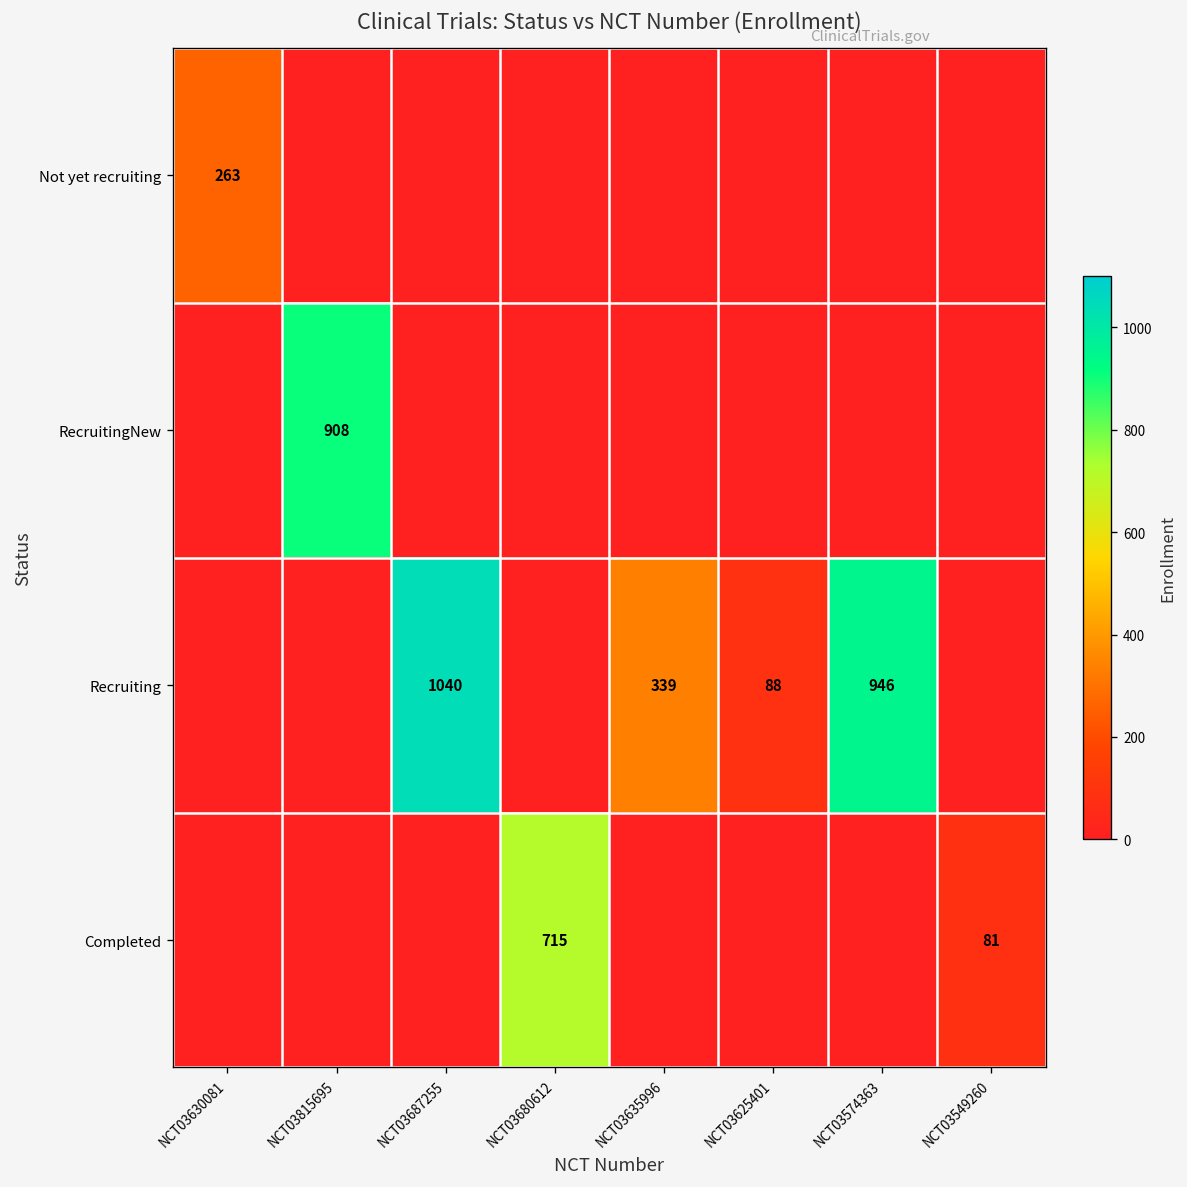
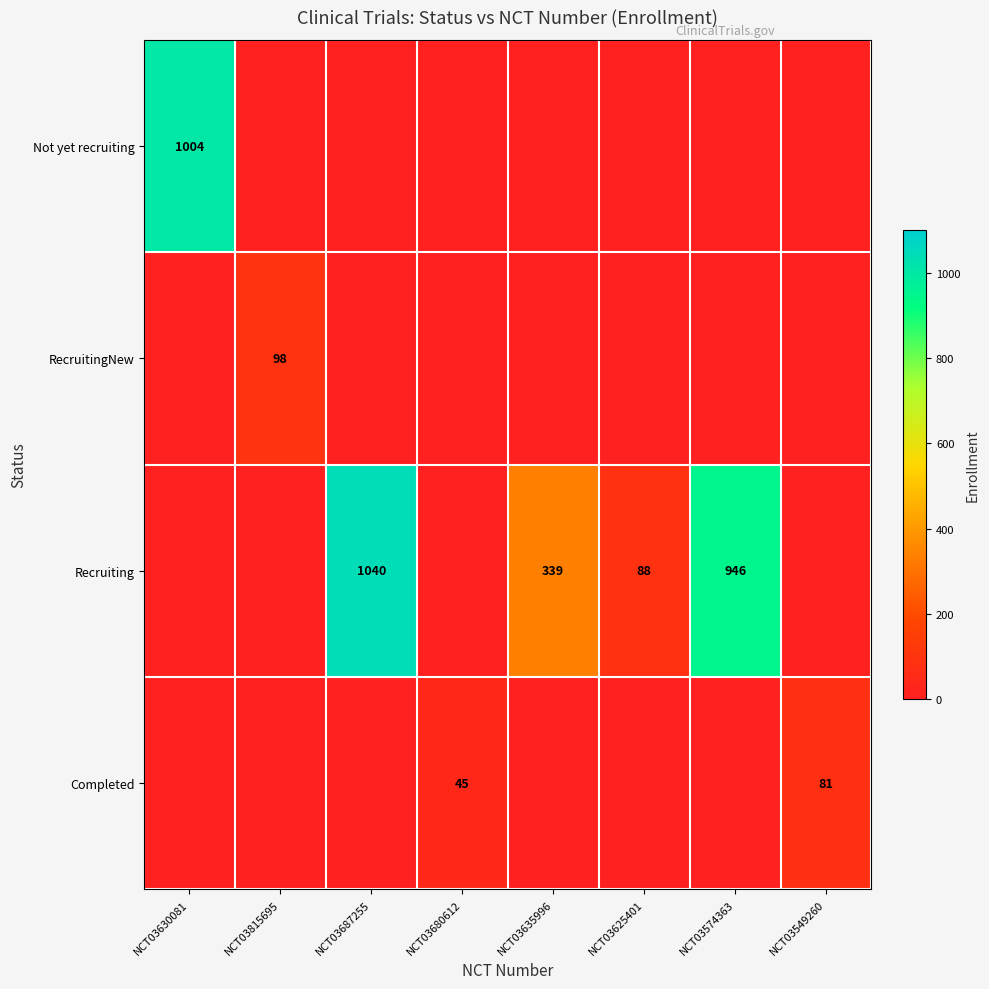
  {
    "Not yet recruiting": {
-     "NCT03630081": 263
+     "NCT03630081": 1004
    },
    "RecruitingNew": {
-     "NCT03815695": 908
+     "NCT03815695": 98
    },
    "Recruiting": {
      "NCT03687255": 1040,
      "NCT03635996": 339,
      "NCT03625401": 88,
      "NCT03574363": 946
    },
    "Completed": {
-     "NCT03680612": 715,
+     "NCT03680612": 45,
      "NCT03549260": 81
    }
  }
